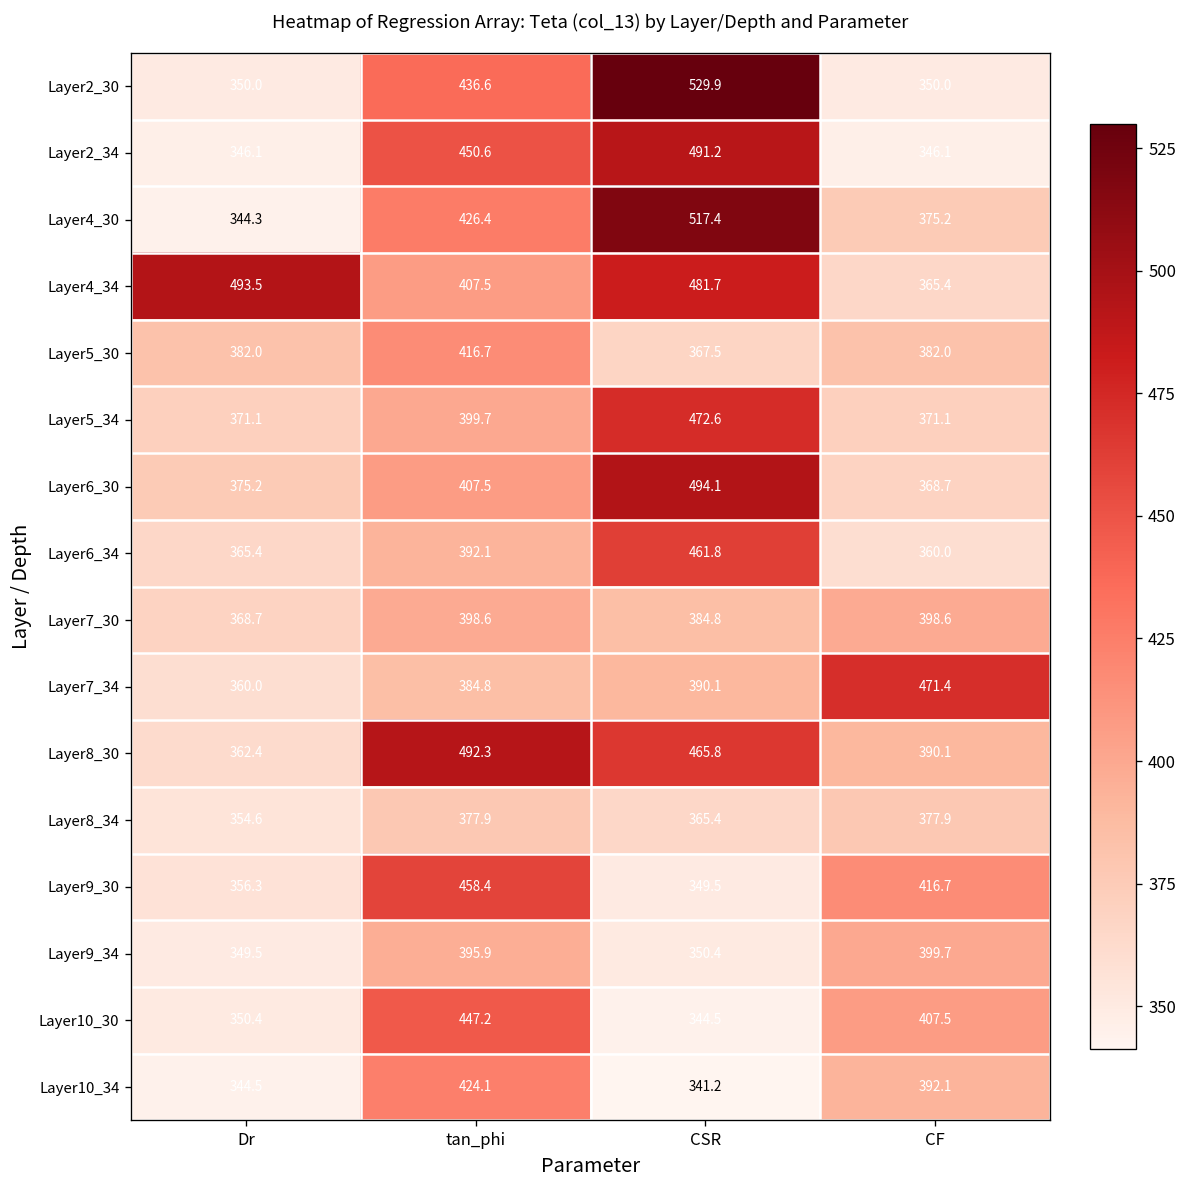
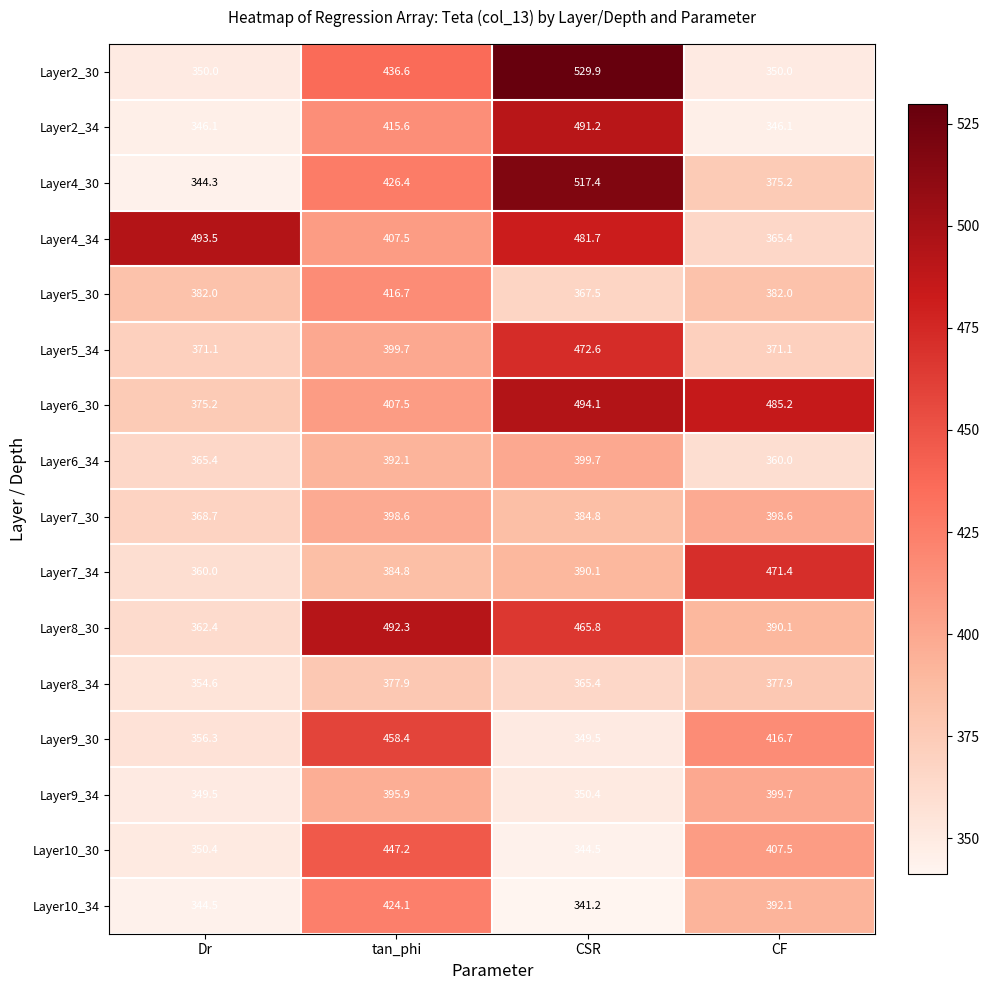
  {
    "Layer2_30": {
      "tan_phi": 436.6,
      "CSR": 529.9
    },
    "Layer2_34": {
-     "tan_phi": 450.6,
+     "tan_phi": 415.6,
      "CSR": 491.2
    },
    "Layer4_30": {
      "Dr": 344.3,
      "tan_phi": 426.4,
      "CSR": 517.4,
      "CF": 375.2
    },
    "Layer4_34": {
      "Dr": 493.5,
      "tan_phi": 407.5,
      "CSR": 481.7,
      "CF": 365.4
    },
    "Layer5_30": {
      "Dr": 382.0,
      "tan_phi": 416.7,
      "CSR": 367.5,
      "CF": 382.0
    },
    "Layer5_34": {
      "Dr": 371.1,
      "tan_phi": 399.7,
      "CSR": 472.6,
      "CF": 371.1
    },
    "Layer6_30": {
      "Dr": 375.2,
      "tan_phi": 407.5,
      "CSR": 494.1,
-     "CF": 368.7
+     "CF": 485.2
    },
    "Layer6_34": {
      "Dr": 365.4,
      "tan_phi": 392.1,
-     "CSR": 461.8
+     "CSR": 399.7
    },
    "Layer7_30": {
      "Dr": 368.7,
      "tan_phi": 398.6,
      "CSR": 384.8,
      "CF": 398.6
    },
    "Layer7_34": {
      "tan_phi": 384.8,
      "CSR": 390.1,
      "CF": 471.4
    },
    "Layer8_30": {
      "Dr": 362.4,
      "tan_phi": 492.3,
      "CSR": 465.8,
      "CF": 390.1
    },
    "Layer8_34": {
      "tan_phi": 377.9,
      "CSR": 365.4,
      "CF": 377.9
    },
    "Layer9_30": {
      "tan_phi": 458.4,
      "CF": 416.7
    },
    "Layer9_34": {
      "tan_phi": 395.9,
      "CF": 399.7
    },
    "Layer10_30": {
      "tan_phi": 447.2,
      "CF": 407.5
    },
    "Layer10_34": {
      "tan_phi": 424.1,
      "CSR": 341.2,
      "CF": 392.1
    }
  }
